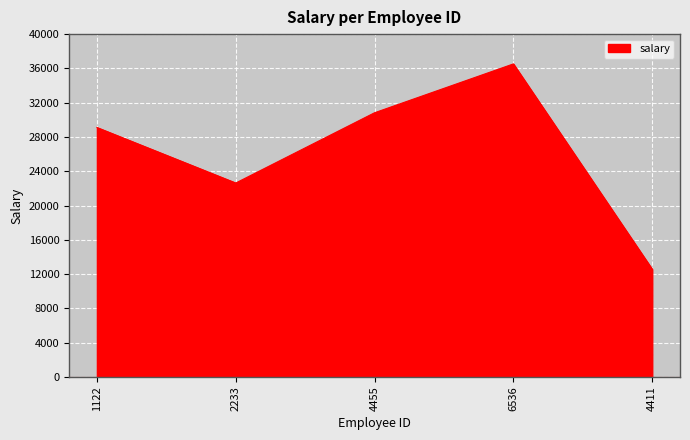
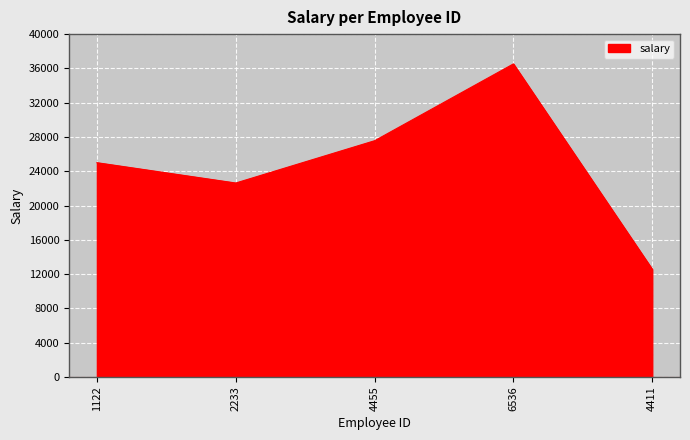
  {
-   "1122": 29000,
+   "1122": 25000,
    "2233": 23000,
-   "4455": 31000,
+   "4455": 28000,
    "6536": 37000,
    "4411": 13000
  }
